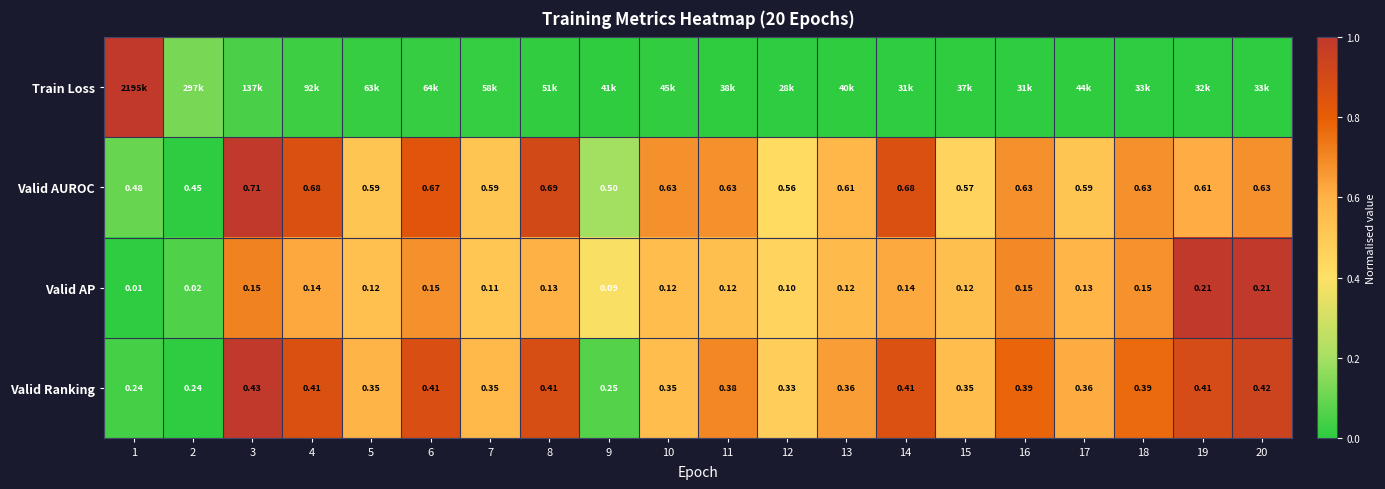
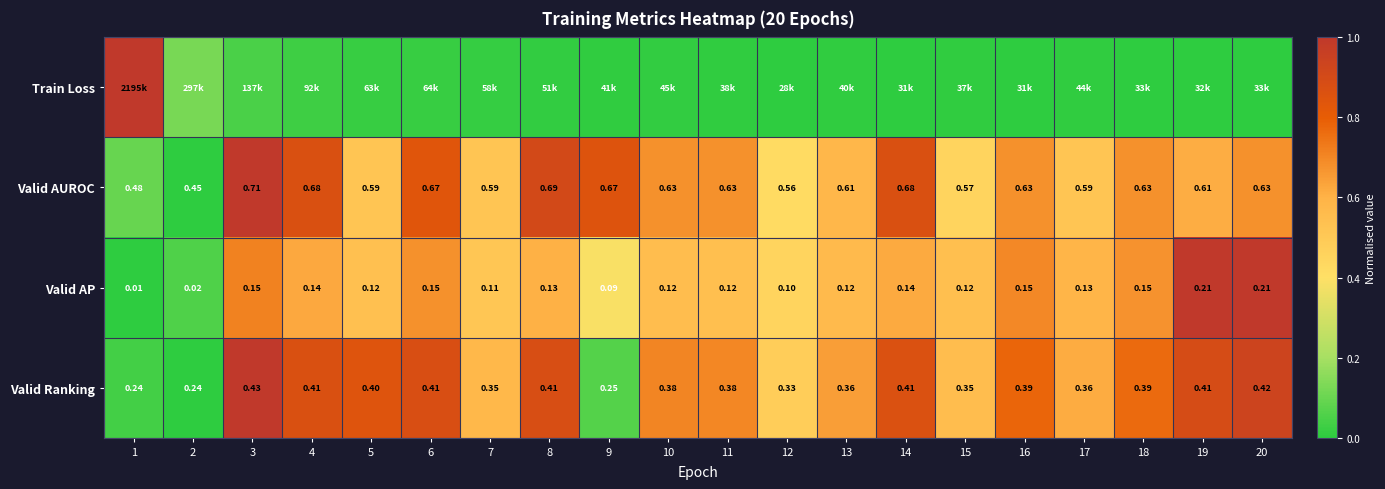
  {
    "Train Loss": {
      "1": "2195k",
      "2": "297k",
      "3": "137k",
      "4": "92k",
      "5": "63k",
      "6": "64k",
      "7": "58k",
      "8": "51k",
      "9": "41k",
      "10": "45k",
      "11": "38k",
      "12": "28k",
      "13": "40k",
      "14": "31k",
      "15": "37k",
      "16": "31k",
      "17": "44k",
      "18": "33k",
      "19": "32k",
      "20": "33k"
    },
    "Valid AUROC": {
      "1": "0.48",
      "2": "0.45",
      "3": "0.71",
      "4": "0.68",
      "5": "0.59",
      "6": "0.67",
      "7": "0.59",
      "8": "0.69",
-     "9": "0.50",
+     "9": "0.67",
      "10": "0.63",
      "11": "0.63",
      "12": "0.56",
      "13": "0.61",
      "14": "0.68",
      "15": "0.57",
      "16": "0.63",
      "17": "0.59",
      "18": "0.63",
      "19": "0.61",
      "20": "0.63"
    },
    "Valid AP": {
      "1": "0.01",
      "2": "0.02",
      "3": "0.15",
      "4": "0.14",
      "5": "0.12",
      "6": "0.15",
      "7": "0.11",
      "8": "0.13",
      "9": "0.09",
      "10": "0.12",
      "11": "0.12",
      "12": "0.10",
      "13": "0.12",
      "14": "0.14",
      "15": "0.12",
      "16": "0.15",
      "17": "0.13",
      "18": "0.15",
      "19": "0.21",
      "20": "0.21"
    },
    "Valid Ranking": {
      "1": "0.24",
      "2": "0.24",
      "3": "0.43",
      "4": "0.41",
-     "5": "0.35",
+     "5": "0.40",
      "6": "0.41",
      "7": "0.35",
      "8": "0.41",
      "9": "0.25",
-     "10": "0.35",
+     "10": "0.38",
      "11": "0.38",
      "12": "0.33",
      "13": "0.36",
      "14": "0.41",
      "15": "0.35",
      "16": "0.39",
      "17": "0.36",
      "18": "0.39",
      "19": "0.41",
      "20": "0.42"
    }
  }
